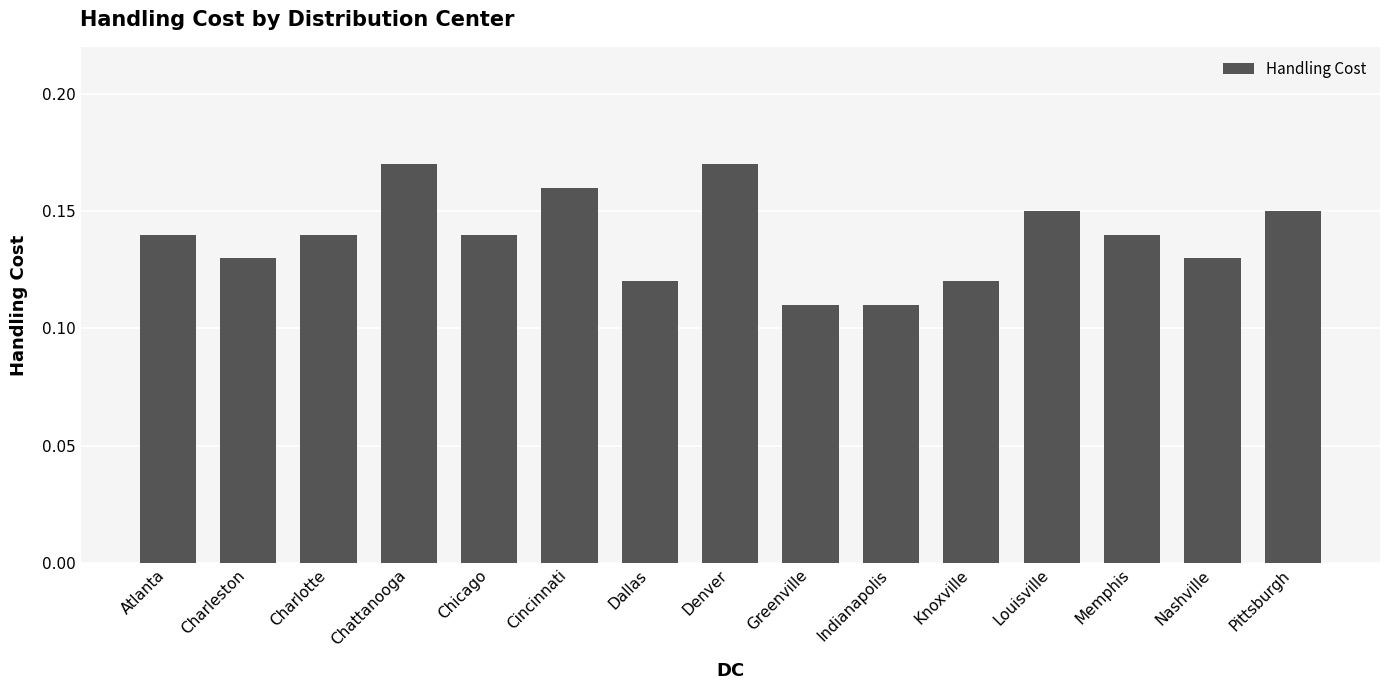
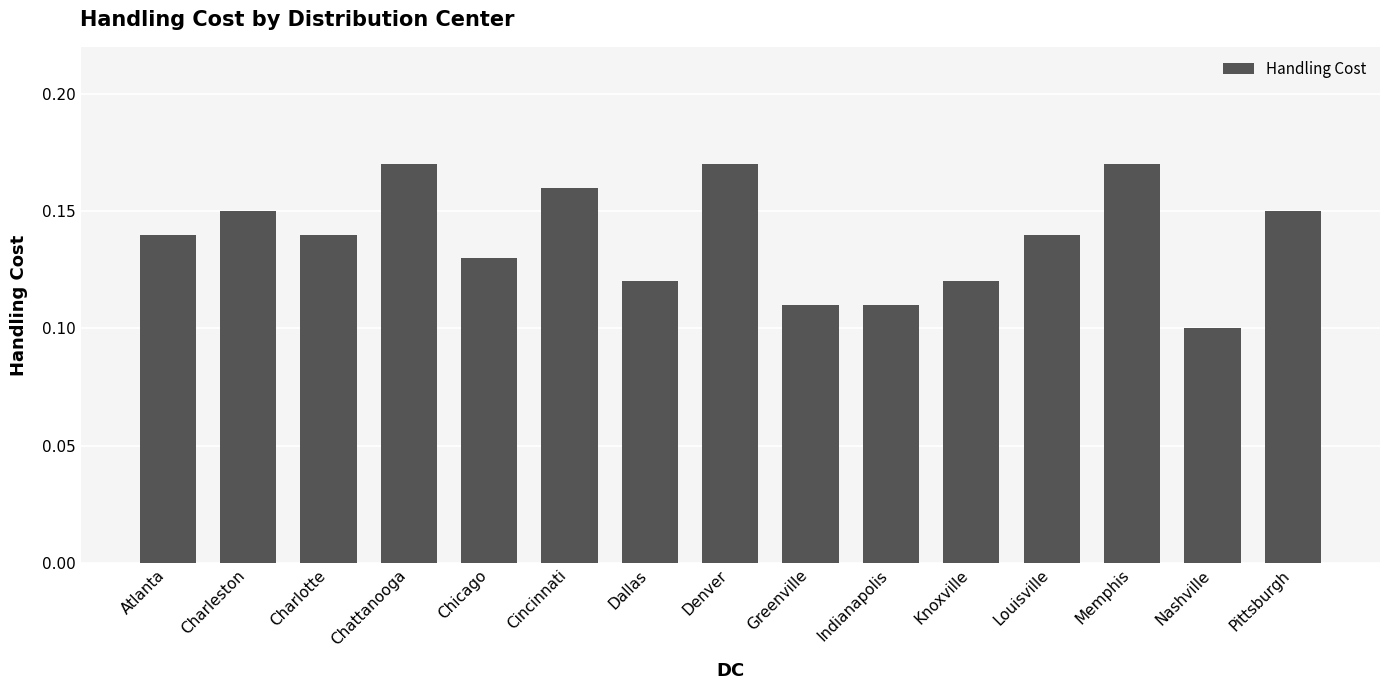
  {
    "Atlanta": 0.14,
-   "Charleston": 0.13,
+   "Charleston": 0.15,
    "Charlotte": 0.14,
    "Chattanooga": 0.17,
-   "Chicago": 0.14,
+   "Chicago": 0.13,
    "Cincinnati": 0.16,
    "Dallas": 0.12,
    "Denver": 0.17,
    "Greenville": 0.11,
    "Indianapolis": 0.11,
    "Knoxville": 0.12,
-   "Louisville": 0.15,
-   "Memphis": 0.14,
-   "Nashville": 0.13,
+   "Louisville": 0.14,
+   "Memphis": 0.17,
+   "Nashville": 0.10,
    "Pittsburgh": 0.15
  }
